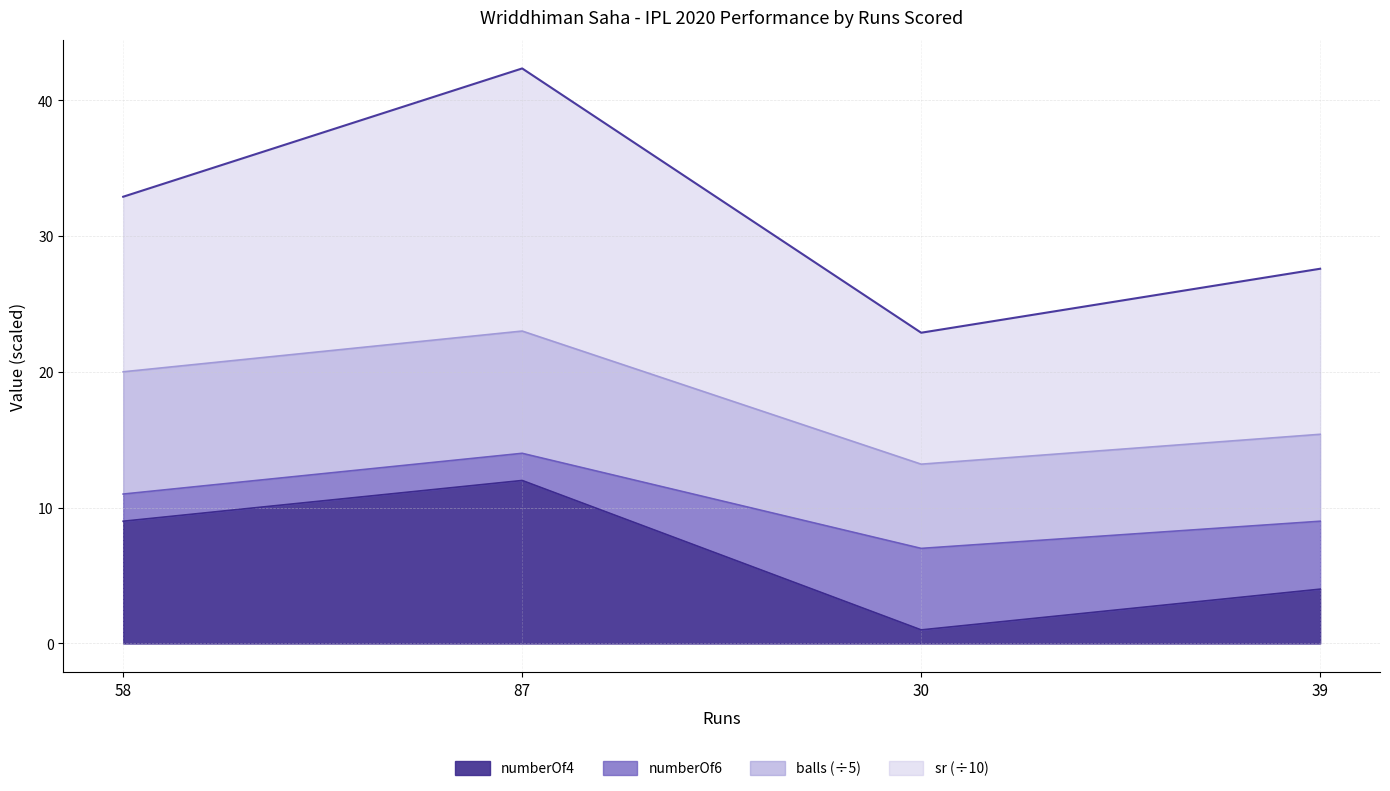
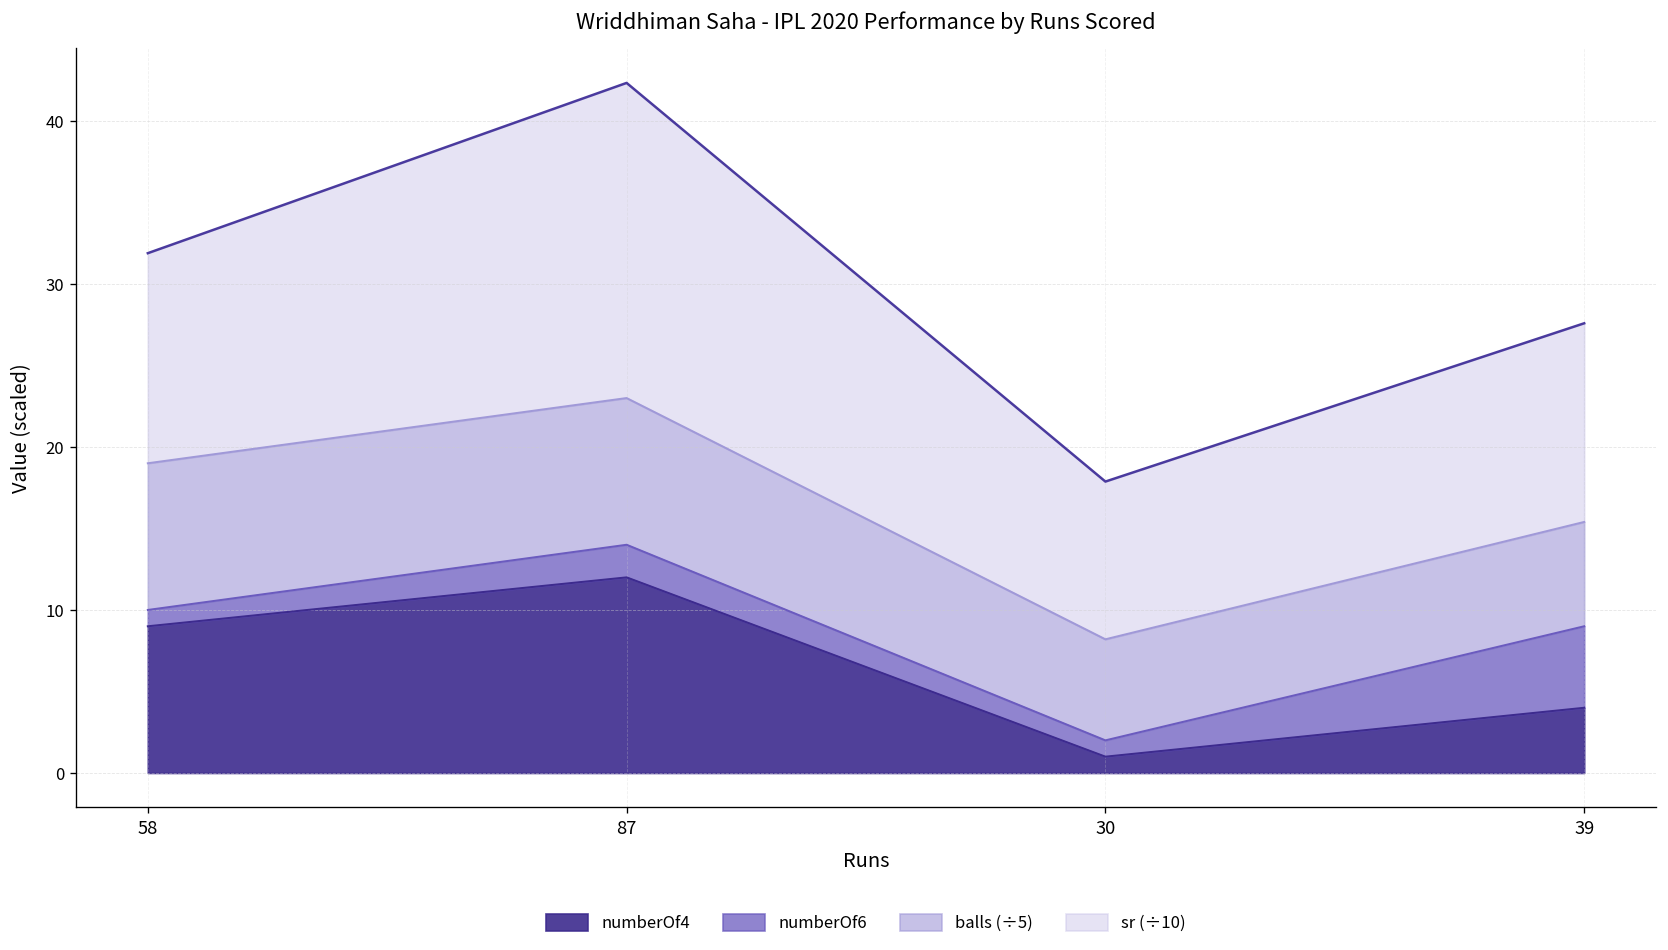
  {
    "numberOf4": {
      "58": 9,
      "87": 12,
      "30": 1,
      "39": 4
    },
    "numberOf6": {
-     "58": 2,
+     "58": 1,
      "87": 2,
-     "30": 6,
+     "30": 1,
      "39": 5
    }
  }
